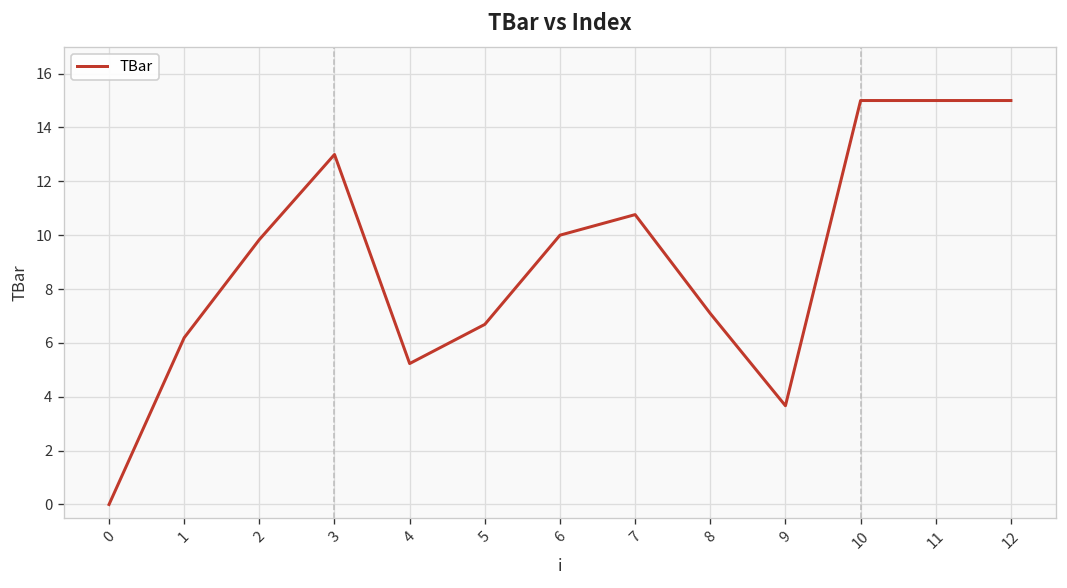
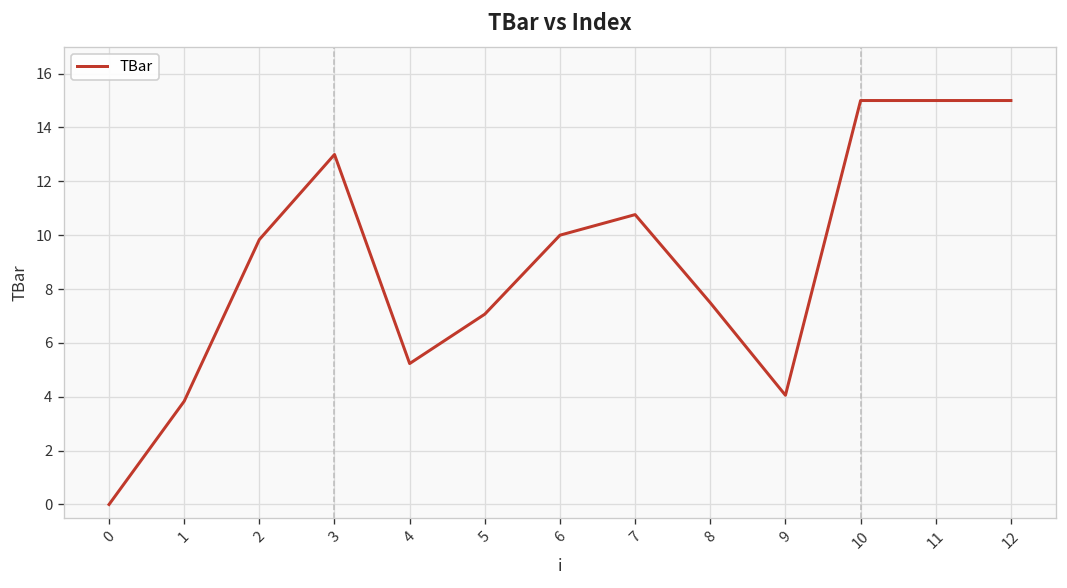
  {
    "0": 0.0,
-   "1": 6.2,
+   "1": 3.8,
    "2": 9.8,
    "3": 13.0,
    "4": 5.2,
-   "5": 6.7,
+   "5": 7.1,
    "6": 10.0,
    "7": 10.8,
-   "8": 7.1,
-   "9": 3.7,
+   "8": 7.5,
+   "9": 4.1,
    "10": 15.0,
    "11": 15.0,
    "12": 15.0
  }
